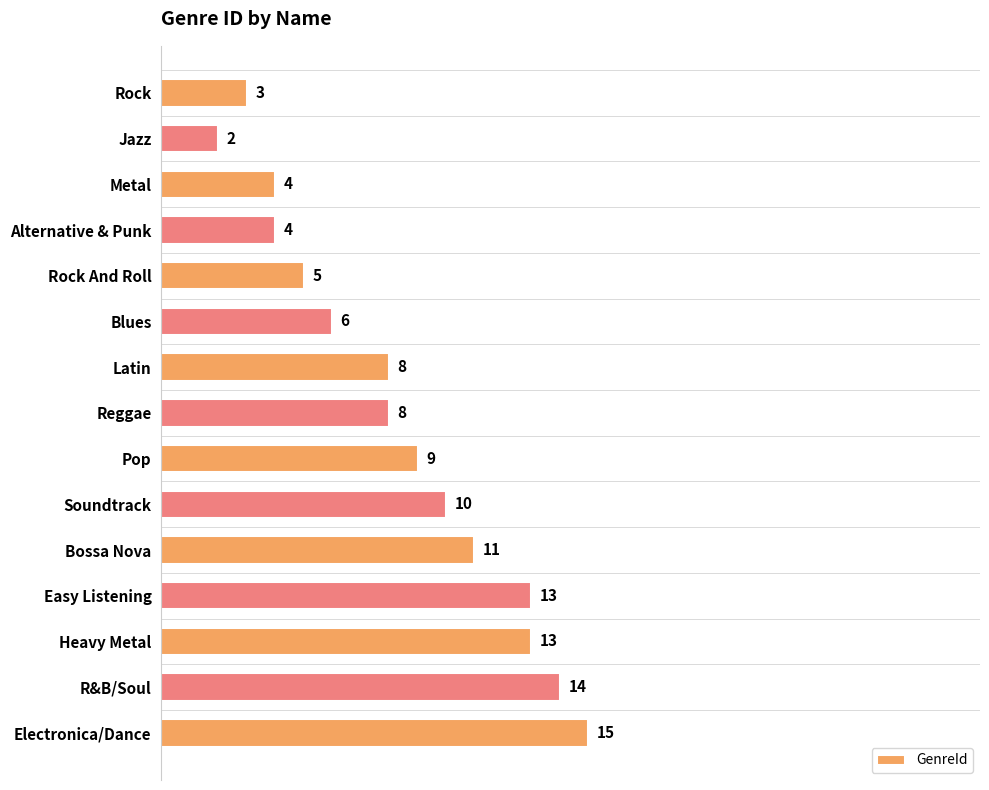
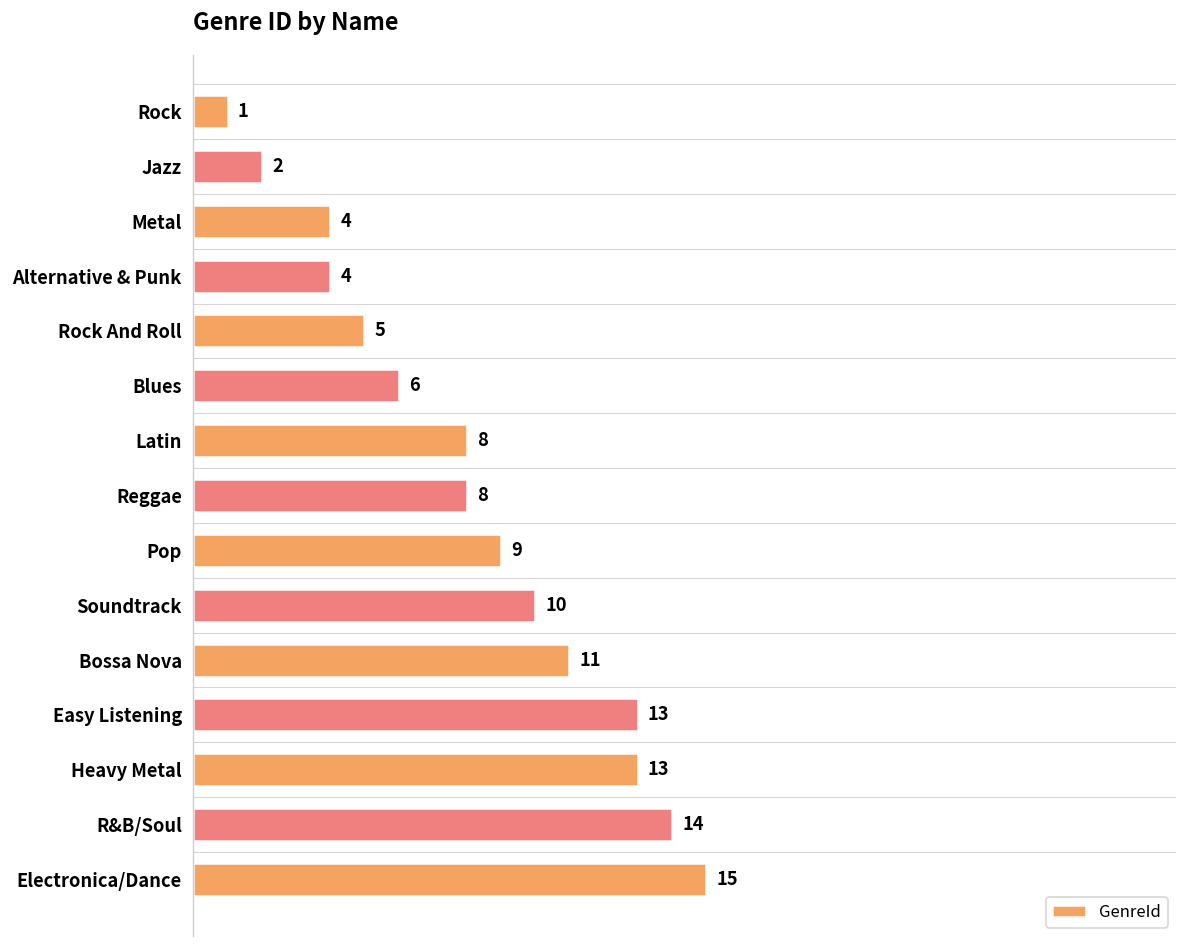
  {
-   "Rock": 3,
+   "Rock": 1,
    "Jazz": 2,
    "Metal": 4,
    "Alternative & Punk": 4,
    "Rock And Roll": 5,
    "Blues": 6,
    "Latin": 8,
    "Reggae": 8,
    "Pop": 9,
    "Soundtrack": 10,
    "Bossa Nova": 11,
    "Easy Listening": 13,
    "Heavy Metal": 13,
    "R&B/Soul": 14,
    "Electronica/Dance": 15
  }
